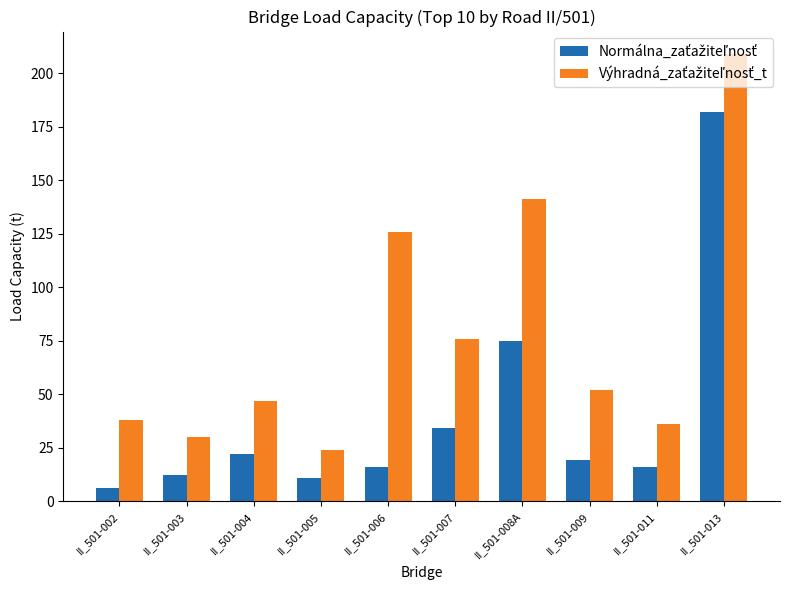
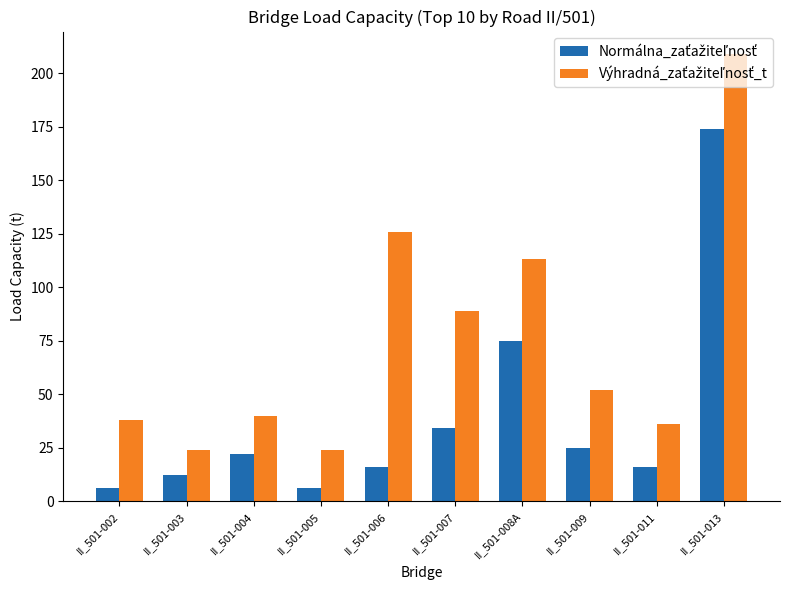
  {
    "Normálna_zaťažiteľnosť": {
      "II_501-002": 6,
      "II_501-003": 12,
      "II_501-004": 22,
-     "II_501-005": 11,
+     "II_501-005": 6,
      "II_501-006": 16,
      "II_501-007": 34,
      "II_501-008A": 75,
-     "II_501-009": 19,
+     "II_501-009": 25,
      "II_501-011": 16,
-     "II_501-013": 182
+     "II_501-013": 174
    },
    "Výhradná_zaťažiteľnosť_t": {
      "II_501-002": 38,
-     "II_501-003": 30,
-     "II_501-004": 47,
+     "II_501-003": 24,
+     "II_501-004": 40,
      "II_501-005": 24,
      "II_501-006": 126,
-     "II_501-007": 76,
-     "II_501-008A": 141,
+     "II_501-007": 89,
+     "II_501-008A": 113,
      "II_501-009": 52,
      "II_501-011": 36
    }
  }
